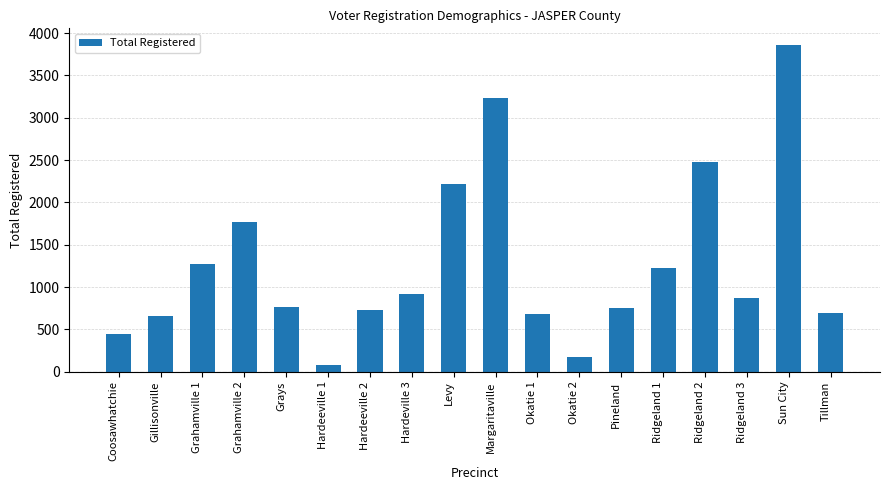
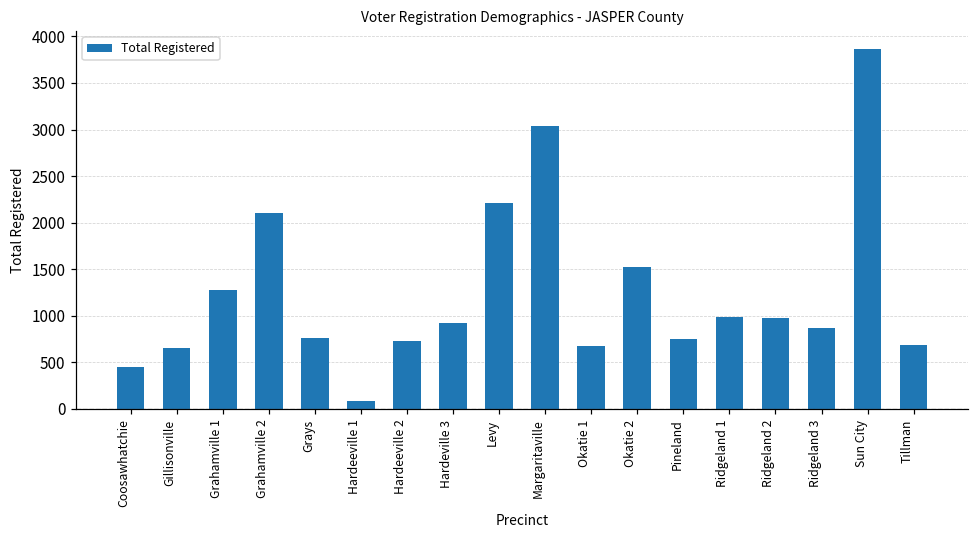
  {
    "Coosawhatchie": 400,
    "Gillisonville": 700,
    "Grahamville 1": 1300,
-   "Grahamville 2": 1800,
+   "Grahamville 2": 2100,
    "Grays": 800,
    "Hardeeville 1": 100,
    "Hardeeville 2": 700,
    "Hardeville 3": 900,
    "Levy": 2200,
-   "Margaritaville": 3200,
+   "Margaritaville": 3000,
    "Okatie 1": 700,
-   "Okatie 2": 200,
+   "Okatie 2": 1500,
    "Pineland": 700,
-   "Ridgeland 1": 1200,
-   "Ridgeland 2": 2500,
+   "Ridgeland 1": 1000,
+   "Ridgeland 2": 1000,
    "Ridgeland 3": 900,
    "Sun City": 3900,
    "Tillman": 700
  }
